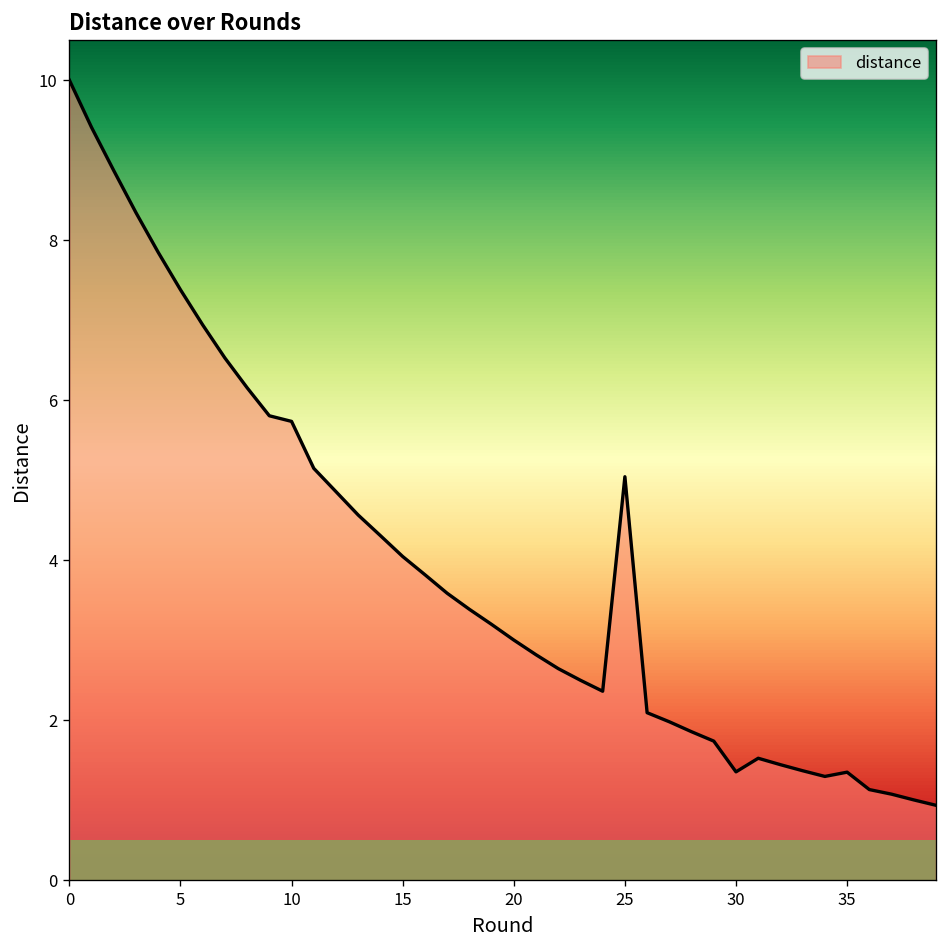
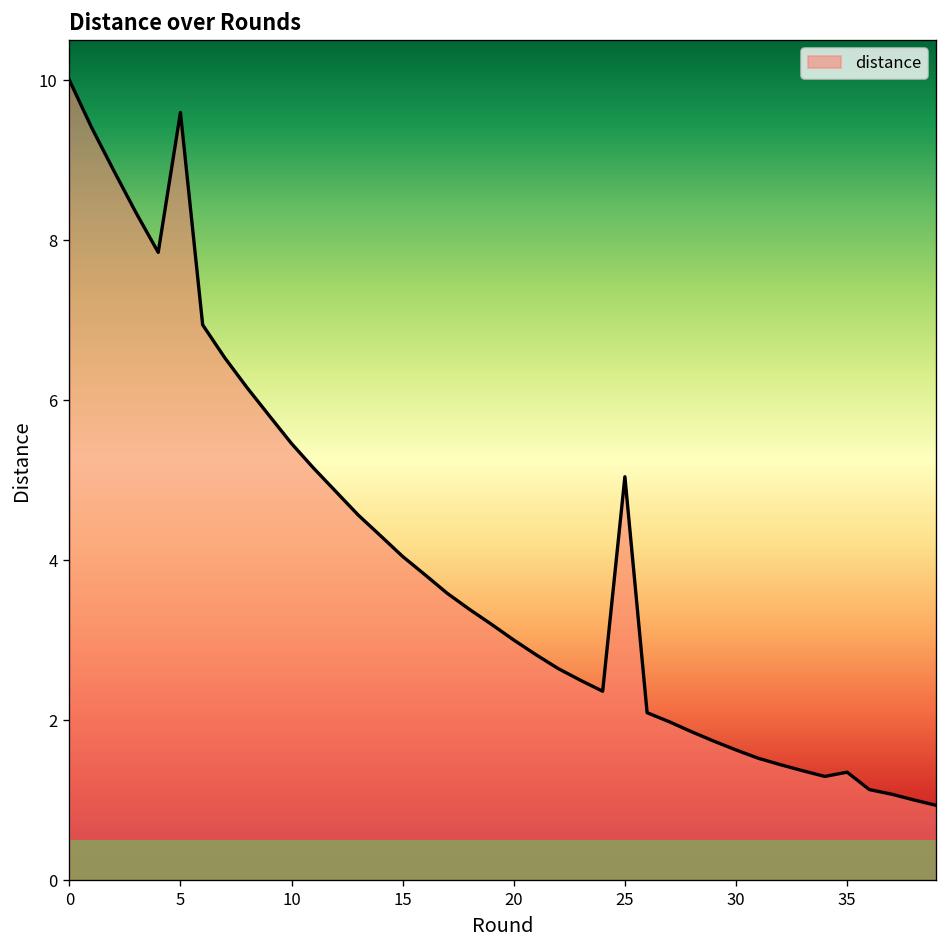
  {
    "0": 10.0,
-   "5": 7.4,
-   "10": 5.7,
+   "5": 9.6,
+   "10": 5.5,
    "15": 4.0,
    "20": 3.0,
    "25": 5.0,
-   "30": 1.4,
+   "30": 1.6,
    "35": 1.4
  }
